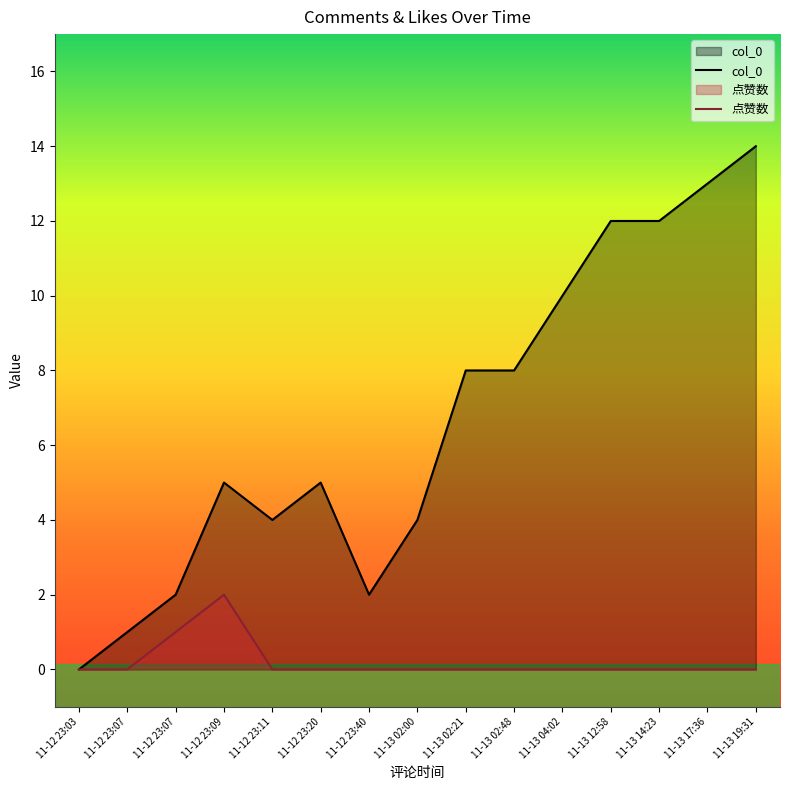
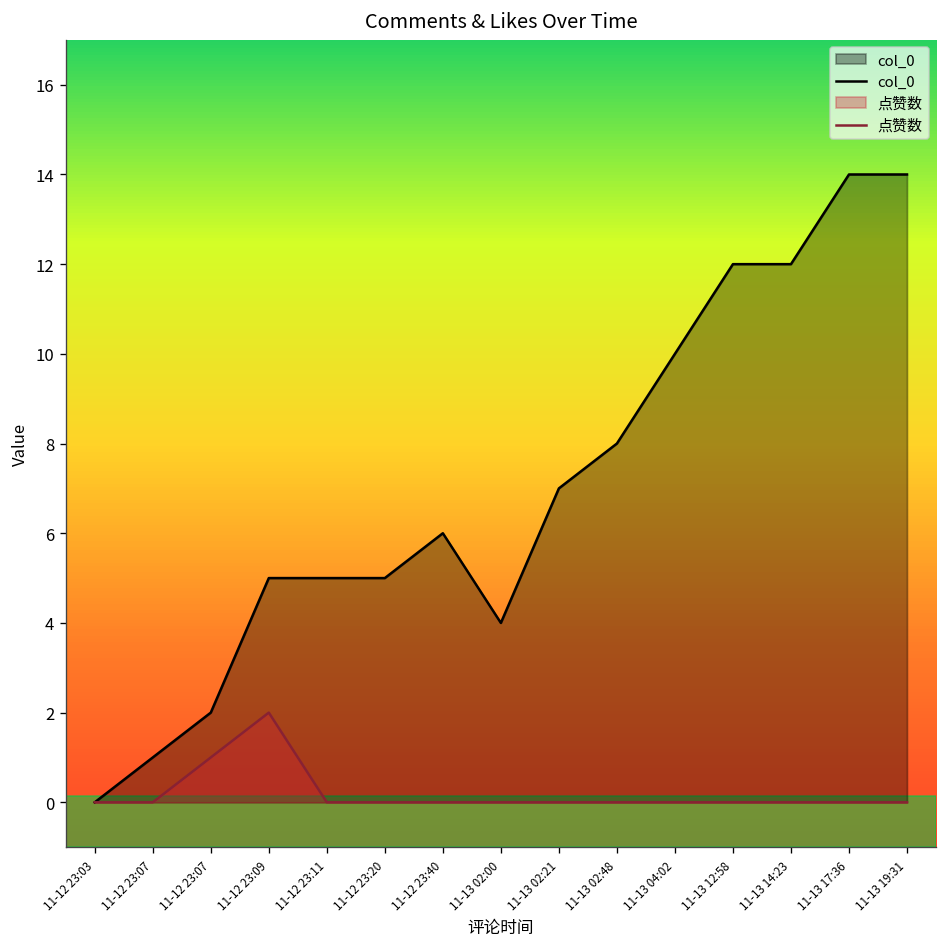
  {
    "col_0": {
      "11-12 23:09": 5,
-     "11-12 23:11": 4,
+     "11-12 23:11": 5,
      "11-12 23:20": 5,
-     "11-12 23:40": 2,
+     "11-12 23:40": 6,
      "11-13 02:00": 4,
-     "11-13 02:21": 8,
+     "11-13 02:21": 7,
      "11-13 02:48": 8,
      "11-13 04:02": 10,
      "11-13 12:58": 12,
      "11-13 14:23": 12,
-     "11-13 17:36": 13,
+     "11-13 17:36": 14,
      "11-13 19:31": 14
    }
  }
